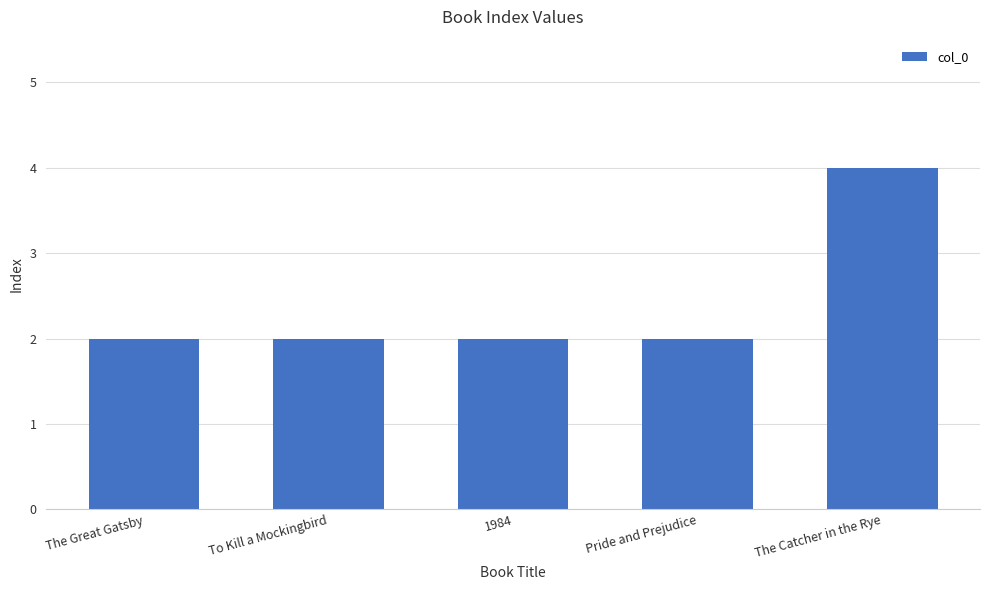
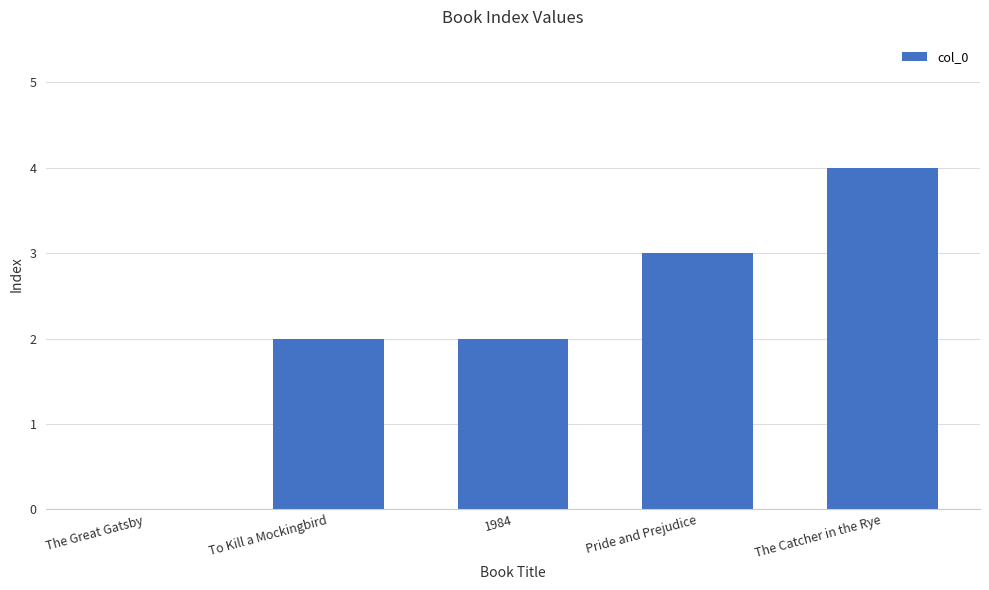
  {
-   "The Great Gatsby": 2,
+   "The Great Gatsby": 0,
    "To Kill a Mockingbird": 2,
    "1984": 2,
-   "Pride and Prejudice": 2,
+   "Pride and Prejudice": 3,
    "The Catcher in the Rye": 4
  }
